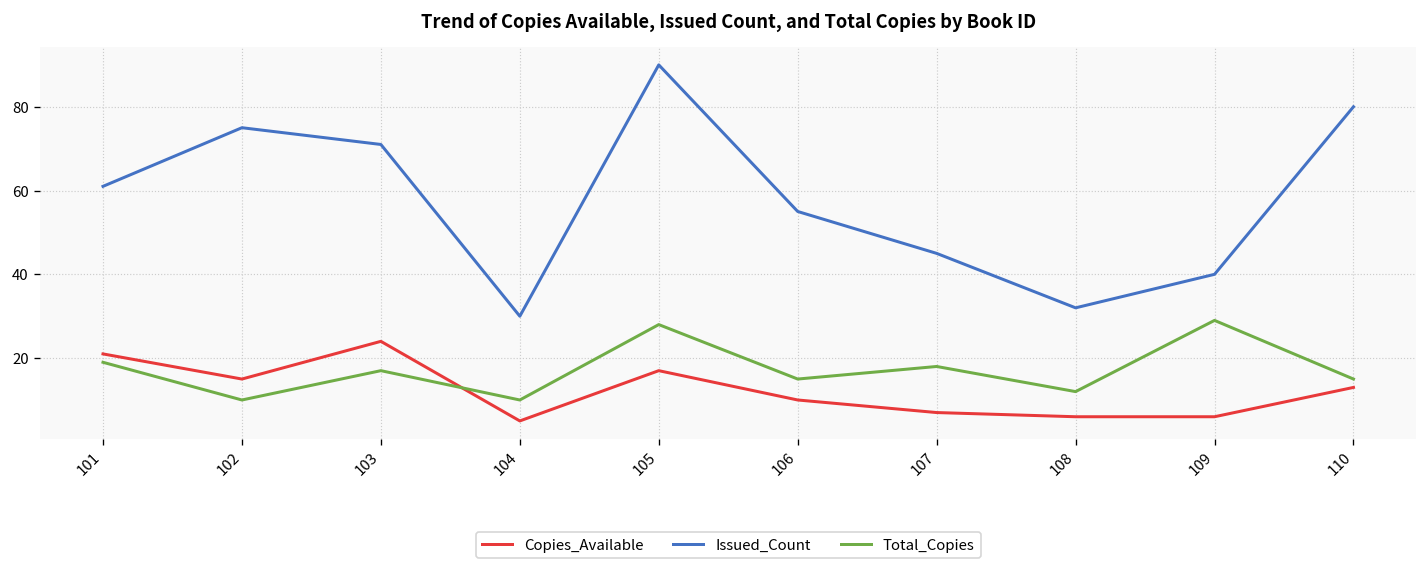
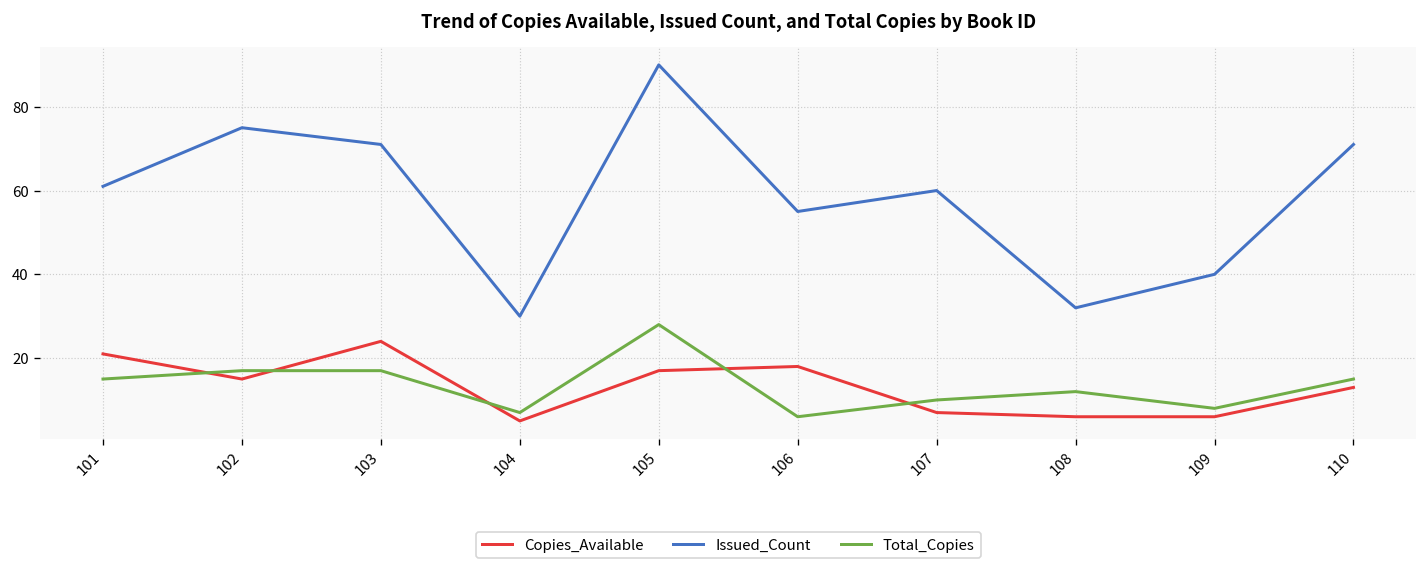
  {
    "Copies_Available": {
      "101": 21,
      "102": 15,
      "103": 24,
      "104": 5,
      "105": 17,
-     "106": 10,
+     "106": 18,
      "107": 7,
      "108": 6,
      "109": 6,
      "110": 13
    },
    "Issued_Count": {
      "101": 61,
      "102": 75,
      "103": 71,
      "104": 30,
      "105": 90,
      "106": 55,
-     "107": 45,
+     "107": 60,
      "108": 32,
      "109": 40,
-     "110": 80
+     "110": 71
    },
    "Total_Copies": {
-     "101": 19,
-     "102": 10,
+     "101": 15,
+     "102": 17,
      "103": 17,
-     "104": 10,
+     "104": 7,
      "105": 28,
-     "106": 15,
-     "107": 18,
+     "106": 6,
+     "107": 10,
      "108": 12,
-     "109": 29,
+     "109": 8,
      "110": 15
    }
  }
